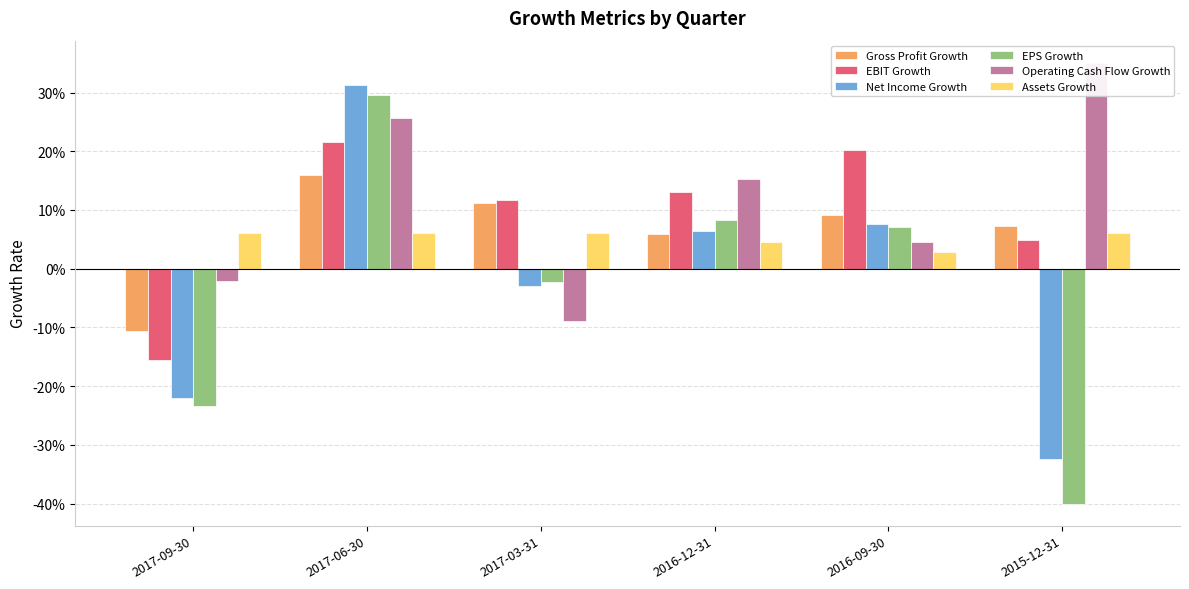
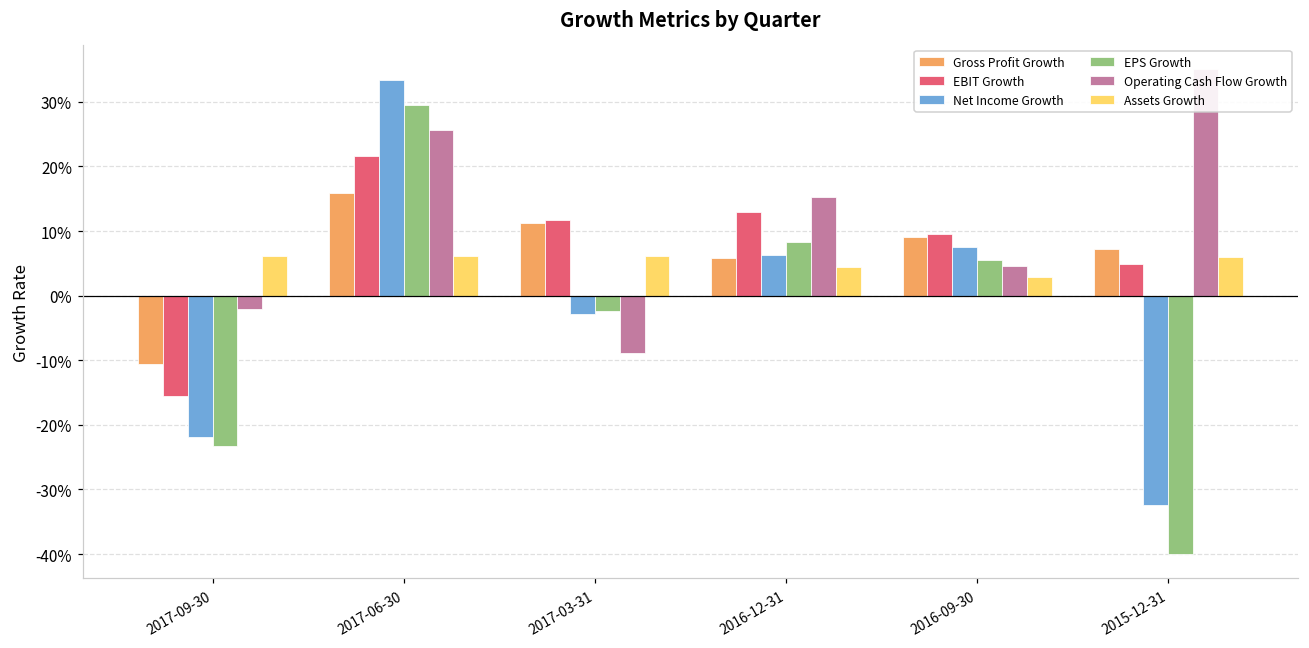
  {
    "EBIT Growth": {
      "2017-09-30": "-16%",
      "2017-06-30": "22%",
      "2017-03-31": "12%",
      "2016-12-31": "13%",
-     "2016-09-30": "20%",
+     "2016-09-30": "10%",
      "2015-12-31": "5%"
    },
    "Net Income Growth": {
      "2017-09-30": "-22%",
-     "2017-06-30": "31%",
+     "2017-06-30": "33%",
      "2017-03-31": "-3%",
      "2016-12-31": "6%",
      "2016-09-30": "8%",
      "2015-12-31": "-32%"
    },
    "EPS Growth": {
      "2017-09-30": "-23%",
      "2017-06-30": "30%",
      "2017-03-31": "-2%",
      "2016-12-31": "8%",
-     "2016-09-30": "7%",
+     "2016-09-30": "6%",
      "2015-12-31": "-40%"
    },
    "Operating Cash Flow Growth": {
      "2017-09-30": "-2%",
      "2017-06-30": "26%",
      "2017-03-31": "-9%",
      "2016-12-31": "15%",
      "2016-09-30": "5%"
    }
  }
